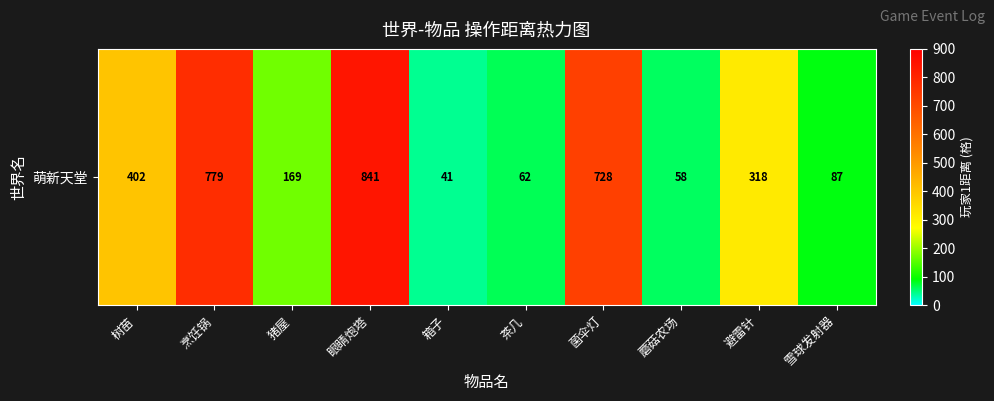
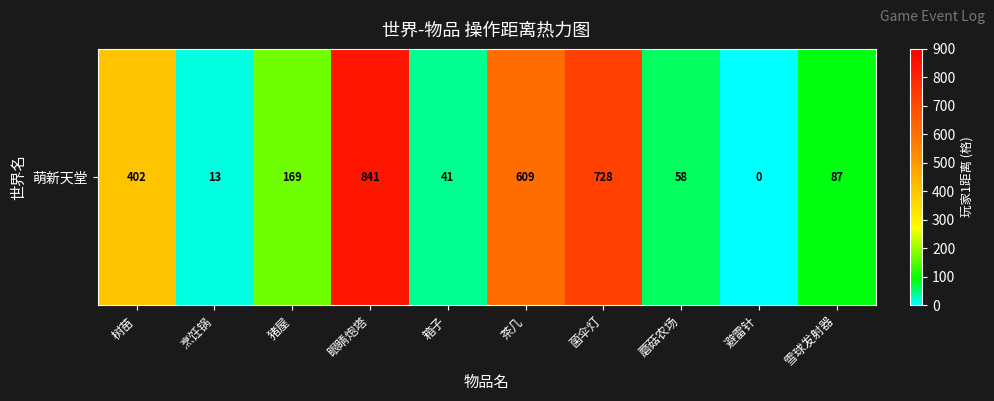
  {
    "萌新天堂": {
      "树苗": 402,
-     "烹饪锅": 779,
+     "烹饪锅": 13,
      "猪屋": 169,
      "眼睛炮塔": 841,
      "箱子": 41,
-     "茶几": 62,
+     "茶几": 609,
      "菌伞灯": 728,
      "蘑菇农场": 58,
-     "避雷针": 318,
+     "避雷针": 0,
      "雪球发射器": 87
    }
  }
